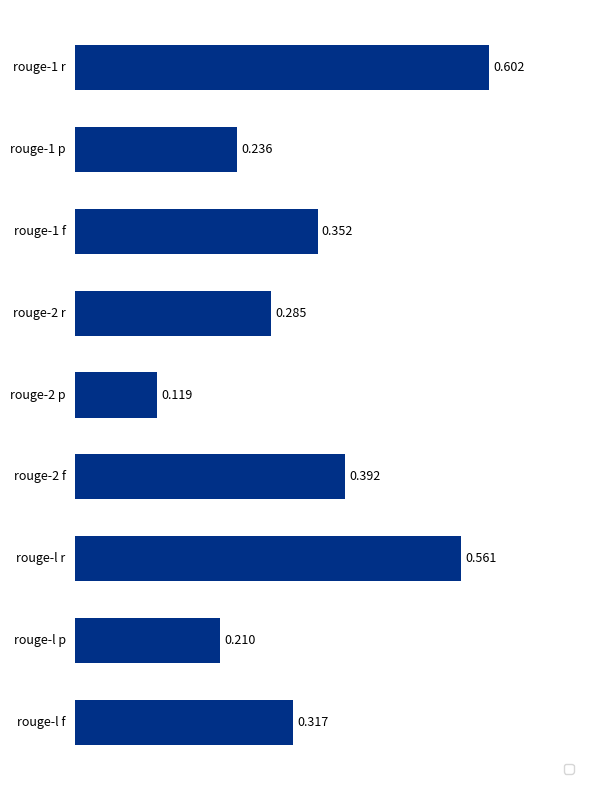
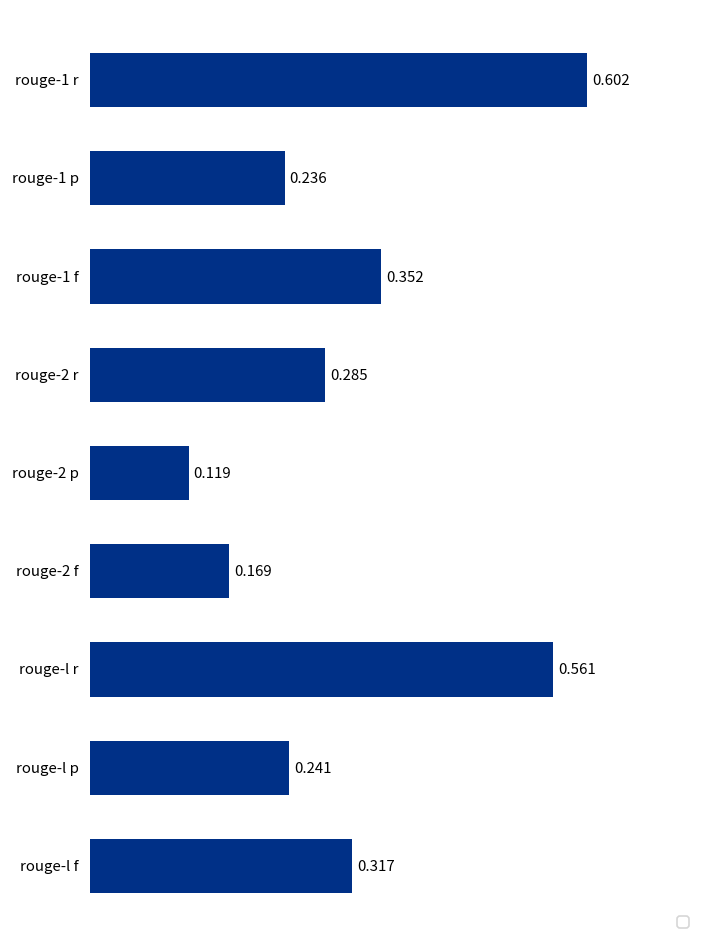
  {
    "rouge-1 r": 0.602,
    "rouge-1 p": 0.236,
    "rouge-1 f": 0.352,
    "rouge-2 r": 0.285,
    "rouge-2 p": 0.119,
-   "rouge-2 f": 0.392,
+   "rouge-2 f": 0.169,
    "rouge-l r": 0.561,
-   "rouge-l p": 0.210,
+   "rouge-l p": 0.241,
    "rouge-l f": 0.317
  }
